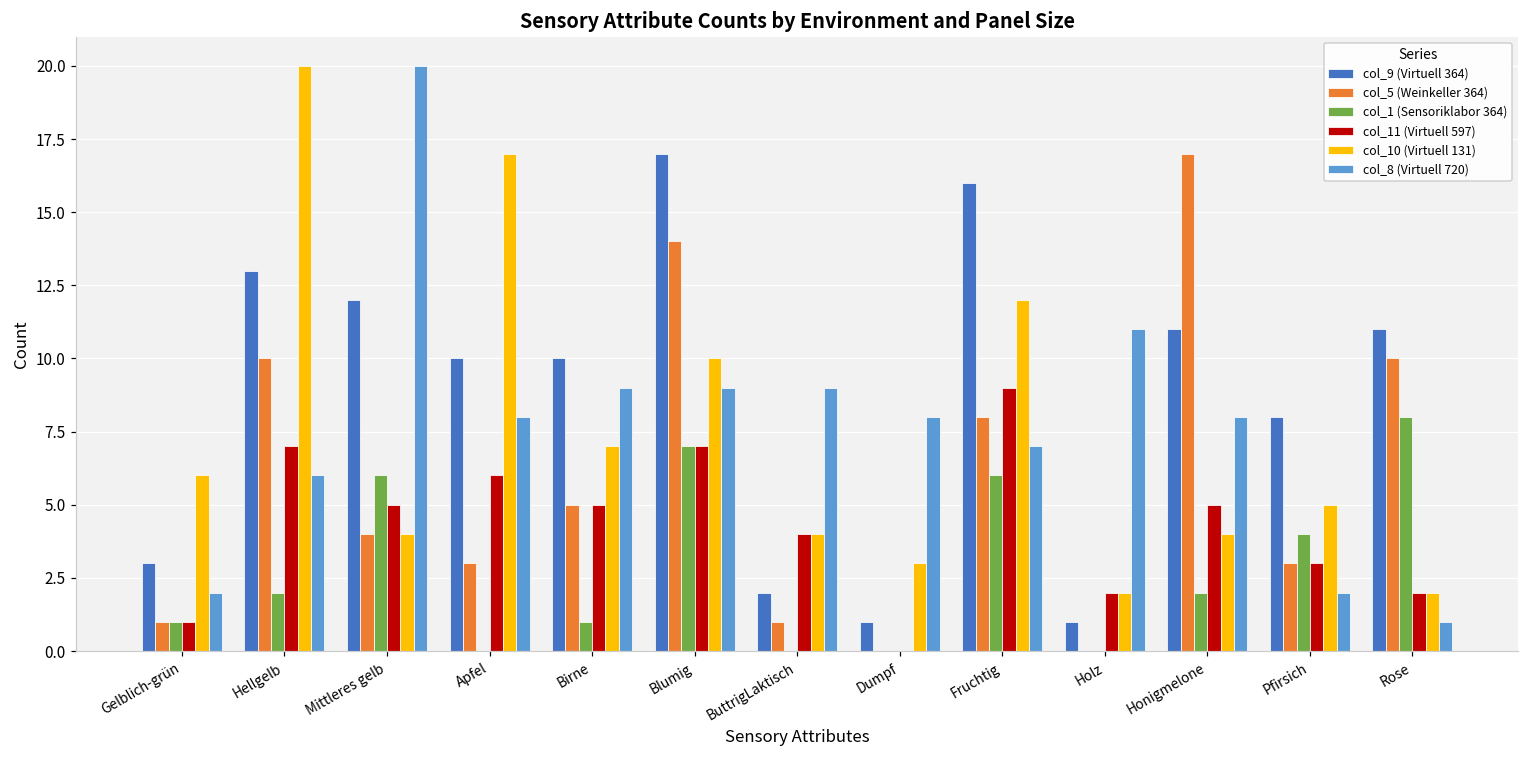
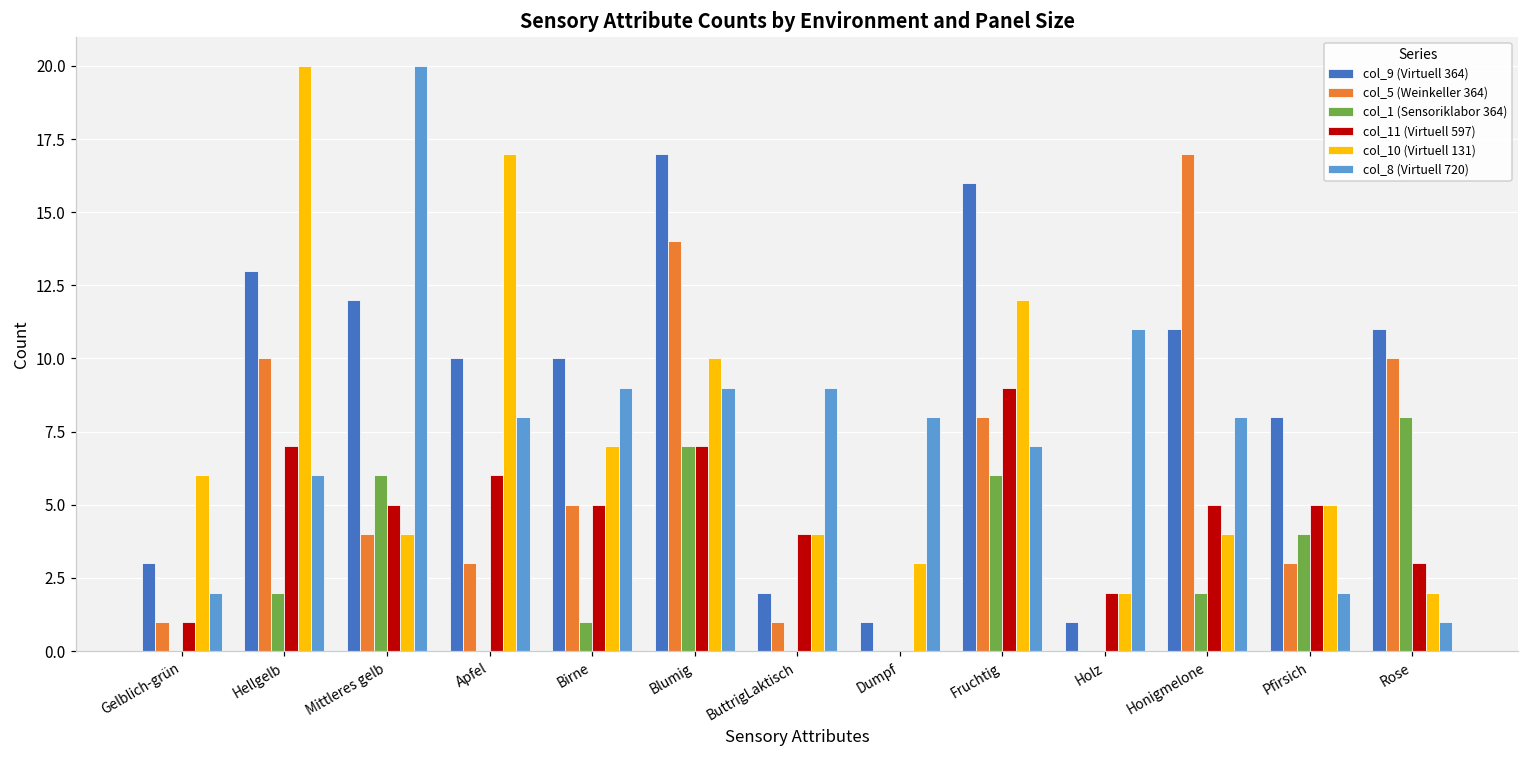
  {
    "col_5 (Weinkeller 364)": {
      "Gelblich-grün": 1,
      "Hellgelb": 10,
      "Mittleres gelb": 4,
      "Apfel": 3,
      "Birne": 5,
      "Blumig": 14,
      "ButtrigLaktisch": 1,
      "Dumpf": 0,
      "Fruchtig": 8,
      "Holz": 0,
      "Honigmelone": 17,
      "Pfirsich": 3,
      "Rose": 10
    },
    "col_1 (Sensoriklabor 364)": {
-     "Gelblich-grün": 1,
+     "Gelblich-grün": 0,
      "Hellgelb": 2,
      "Mittleres gelb": 6,
      "Apfel": 0,
      "Birne": 1,
      "Blumig": 7,
      "ButtrigLaktisch": 0,
      "Dumpf": 0,
      "Fruchtig": 6,
      "Holz": 0,
      "Honigmelone": 2,
      "Pfirsich": 4,
      "Rose": 8
    },
    "col_11 (Virtuell 597)": {
      "Gelblich-grün": 1,
      "Hellgelb": 7,
      "Mittleres gelb": 5,
      "Apfel": 6,
      "Birne": 5,
      "Blumig": 7,
      "ButtrigLaktisch": 4,
      "Dumpf": 0,
      "Fruchtig": 9,
      "Holz": 2,
      "Honigmelone": 5,
-     "Pfirsich": 3,
-     "Rose": 2
+     "Pfirsich": 5,
+     "Rose": 3
    },
    "col_10 (Virtuell 131)": {
      "Gelblich-grün": 6,
      "Hellgelb": 20,
      "Mittleres gelb": 4,
      "Apfel": 17,
      "Birne": 7,
      "Blumig": 10,
      "ButtrigLaktisch": 4,
      "Dumpf": 3,
      "Fruchtig": 12,
      "Holz": 2,
      "Honigmelone": 4,
      "Pfirsich": 5,
      "Rose": 2
    }
  }
